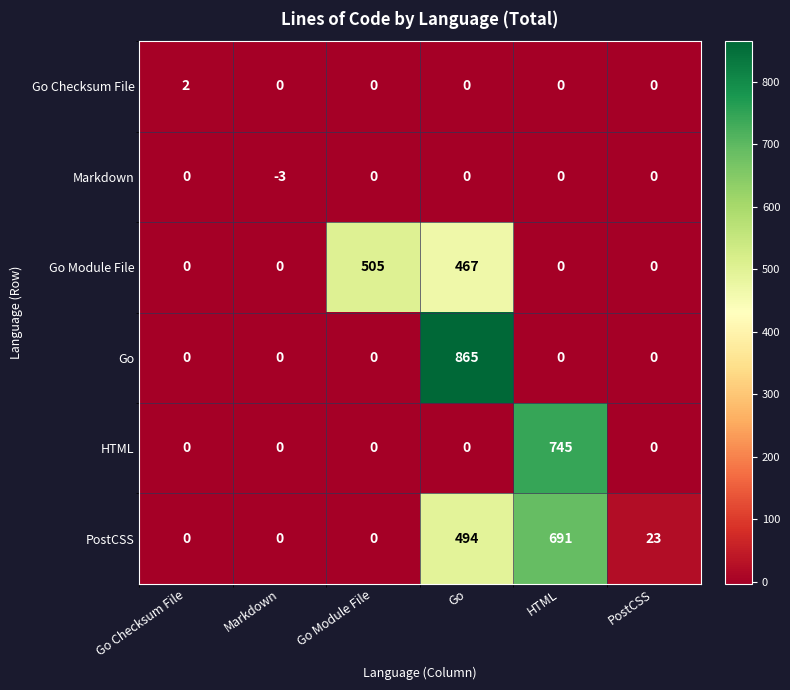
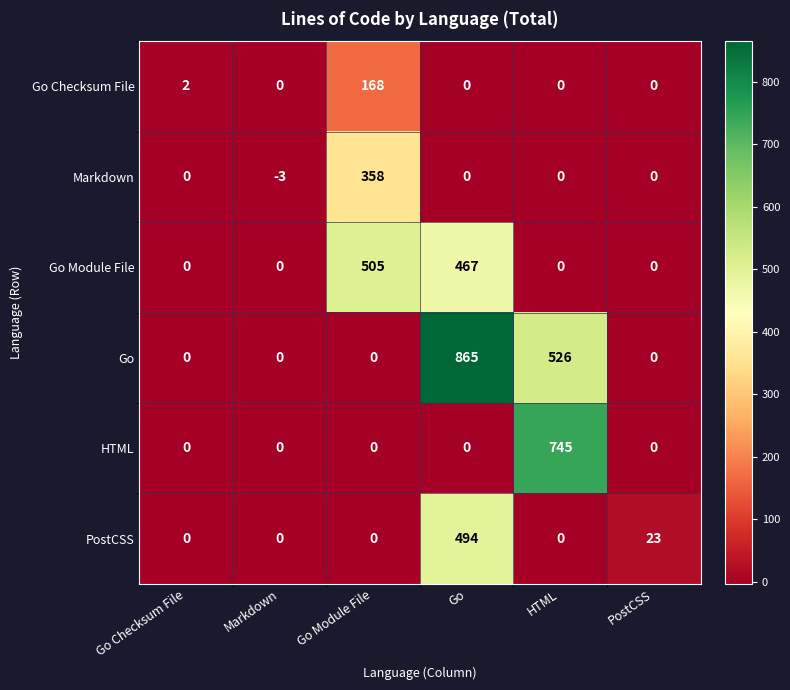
  {
    "Go Checksum File": {
      "Go Checksum File": 2,
      "Markdown": 0,
-     "Go Module File": 0,
+     "Go Module File": 168,
      "Go": 0,
      "HTML": 0,
      "PostCSS": 0
    },
    "Markdown": {
      "Go Checksum File": 0,
      "Markdown": -3,
-     "Go Module File": 0,
+     "Go Module File": 358,
      "Go": 0,
      "HTML": 0,
      "PostCSS": 0
    },
    "Go Module File": {
      "Go Checksum File": 0,
      "Markdown": 0,
      "Go Module File": 505,
      "Go": 467,
      "HTML": 0,
      "PostCSS": 0
    },
    "Go": {
      "Go Checksum File": 0,
      "Markdown": 0,
      "Go Module File": 0,
      "Go": 865,
-     "HTML": 0,
+     "HTML": 526,
      "PostCSS": 0
    },
    "HTML": {
      "Go Checksum File": 0,
      "Markdown": 0,
      "Go Module File": 0,
      "Go": 0,
      "HTML": 745,
      "PostCSS": 0
    },
    "PostCSS": {
      "Go Checksum File": 0,
      "Markdown": 0,
      "Go Module File": 0,
      "Go": 494,
-     "HTML": 691,
+     "HTML": 0,
      "PostCSS": 23
    }
  }
